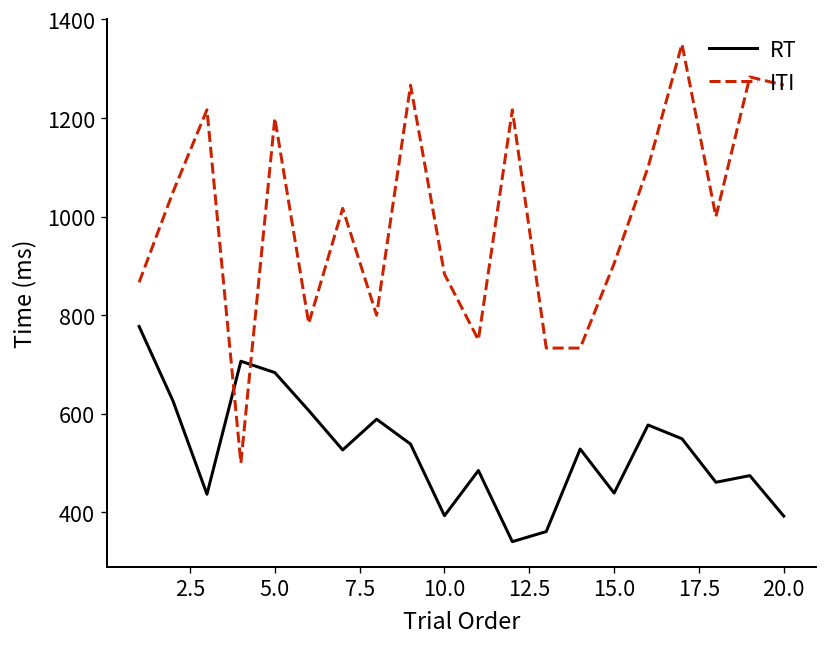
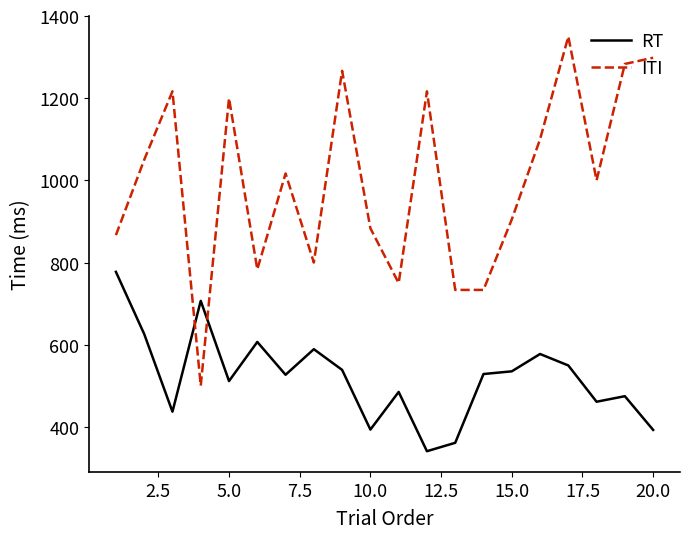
  {
    "RT": {
-     "5.0": 680,
+     "5.0": 510,
      "10.0": 390,
-     "15.0": 440,
+     "15.0": 540,
      "20.0": 390
    },
    "ITI": {
      "5.0": 1200,
      "10.0": 880,
      "15.0": 900,
-     "20.0": 1270
+     "20.0": 1300
    }
  }
